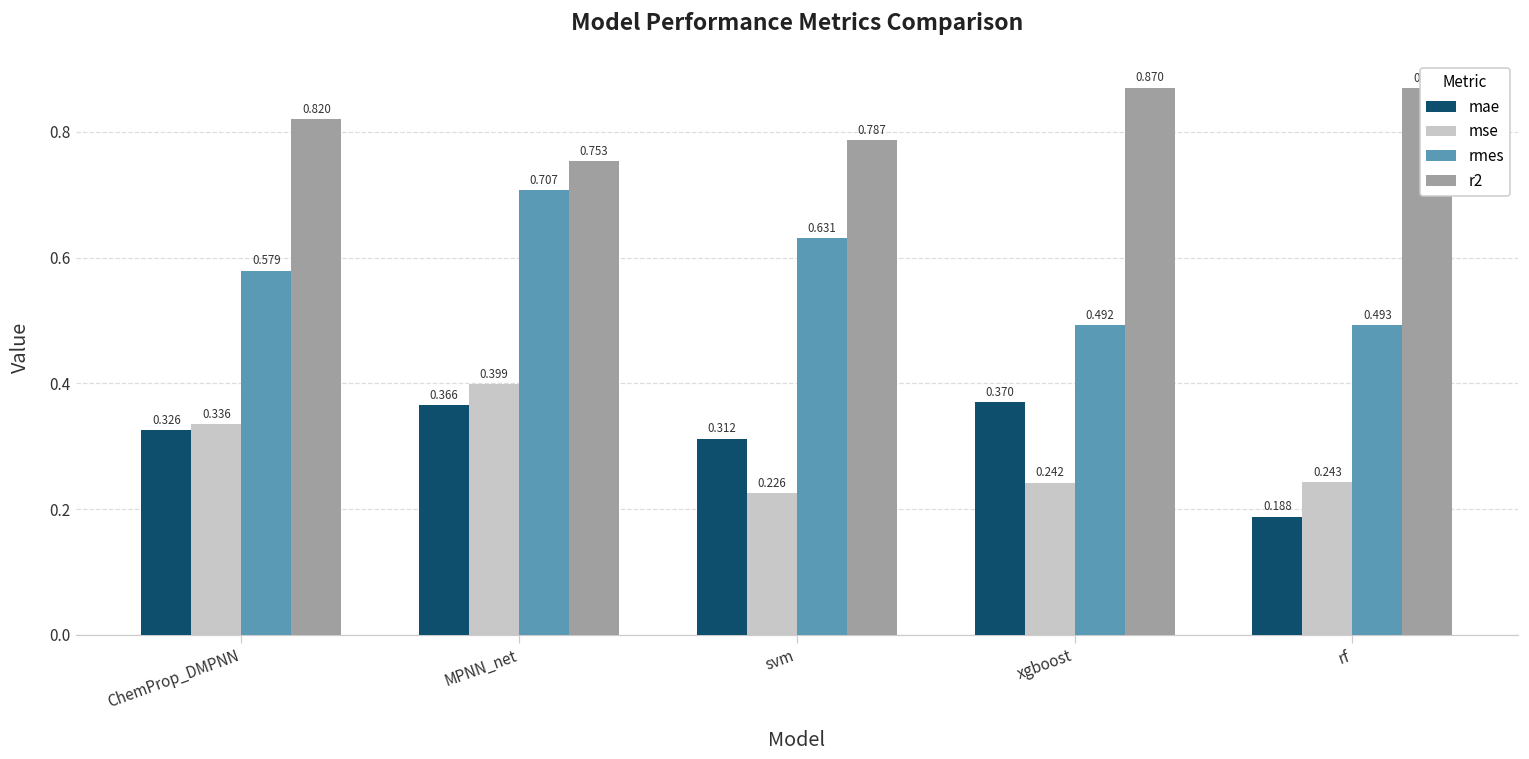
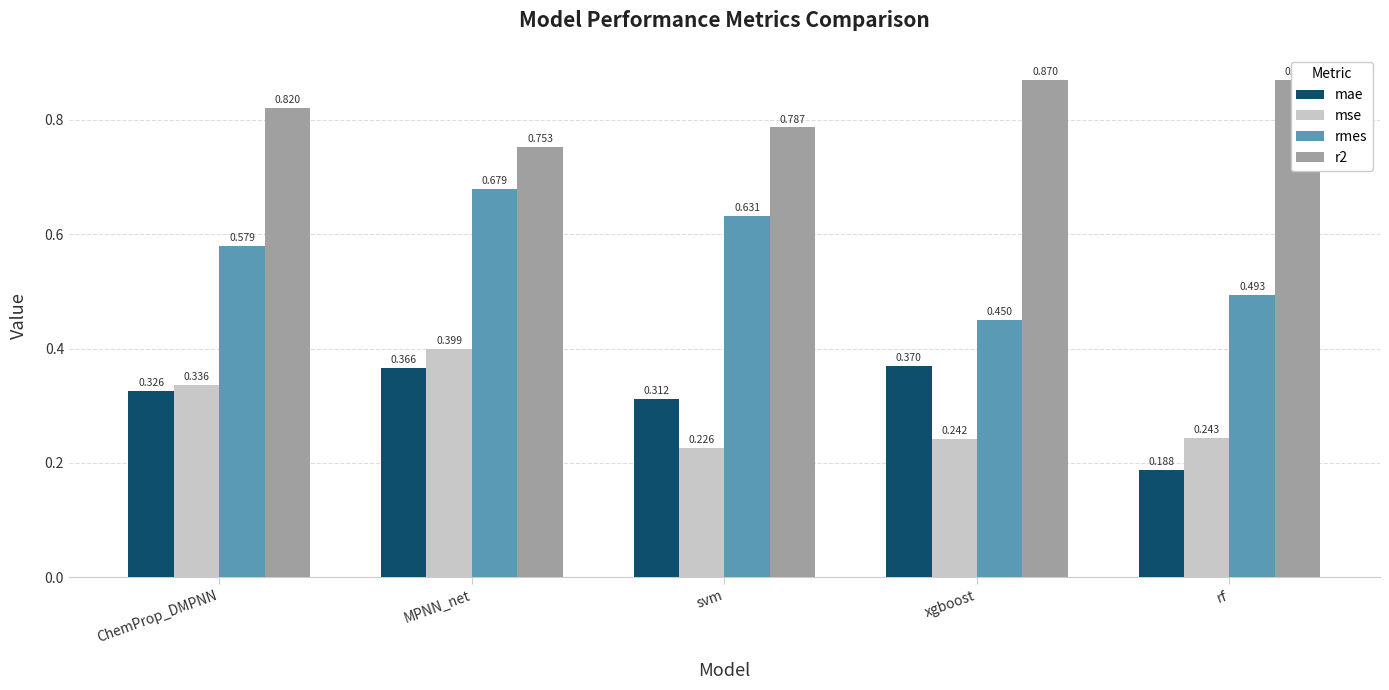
  {
    "mae": {
      "ChemProp_DMPNN": 0.326,
      "MPNN_net": 0.366,
      "svm": 0.312,
      "xgboost": 0.370,
      "rf": 0.188
    },
    "mse": {
      "ChemProp_DMPNN": 0.336,
      "MPNN_net": 0.399,
      "svm": 0.226,
      "xgboost": 0.242,
      "rf": 0.243
    },
    "rmes": {
      "ChemProp_DMPNN": 0.579,
-     "MPNN_net": 0.707,
+     "MPNN_net": 0.679,
      "svm": 0.631,
-     "xgboost": 0.492,
+     "xgboost": 0.450,
      "rf": 0.493
    },
    "r2": {
      "ChemProp_DMPNN": 0.820,
      "MPNN_net": 0.753,
      "svm": 0.787,
      "xgboost": 0.870
    }
  }
